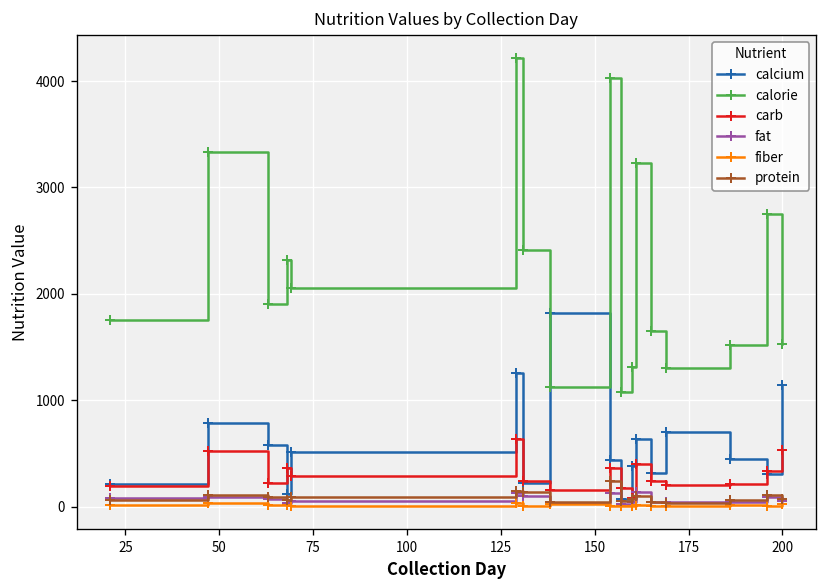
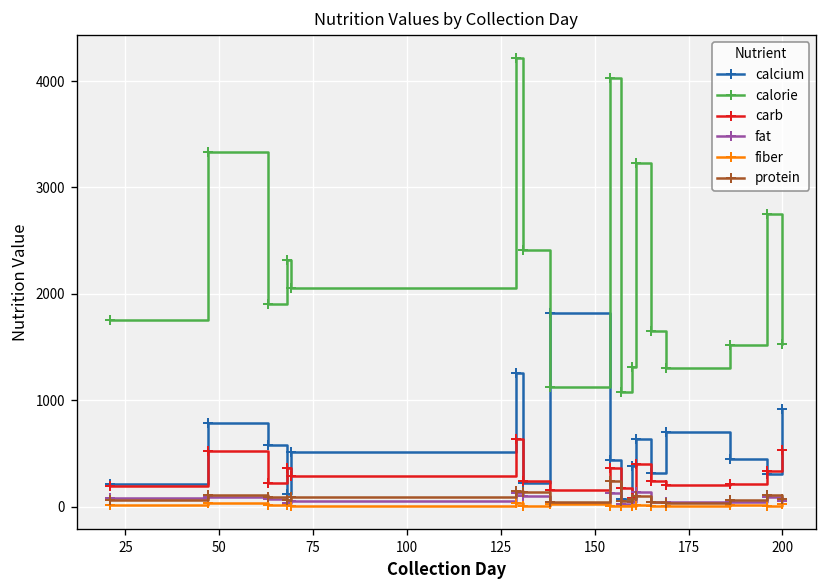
  {
    "calcium": {
-     "200": 1100
+     "200": 900
    },
    "calorie": {
      "200": 1500
    },
    "carb": {
      "200": 500
    }
  }
